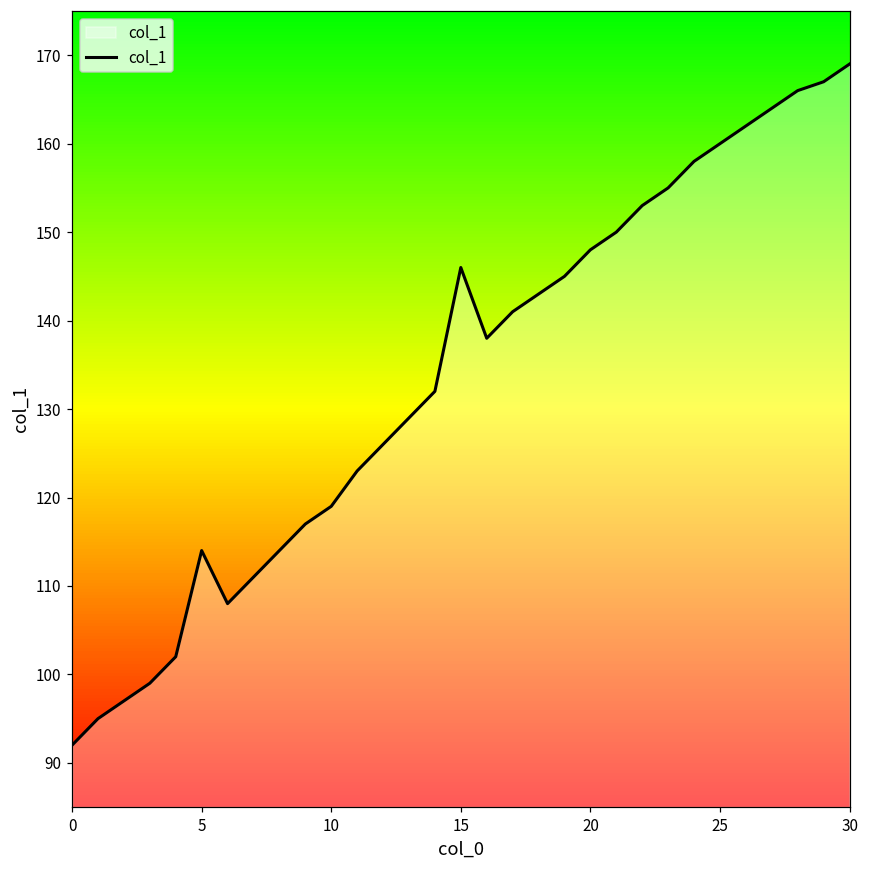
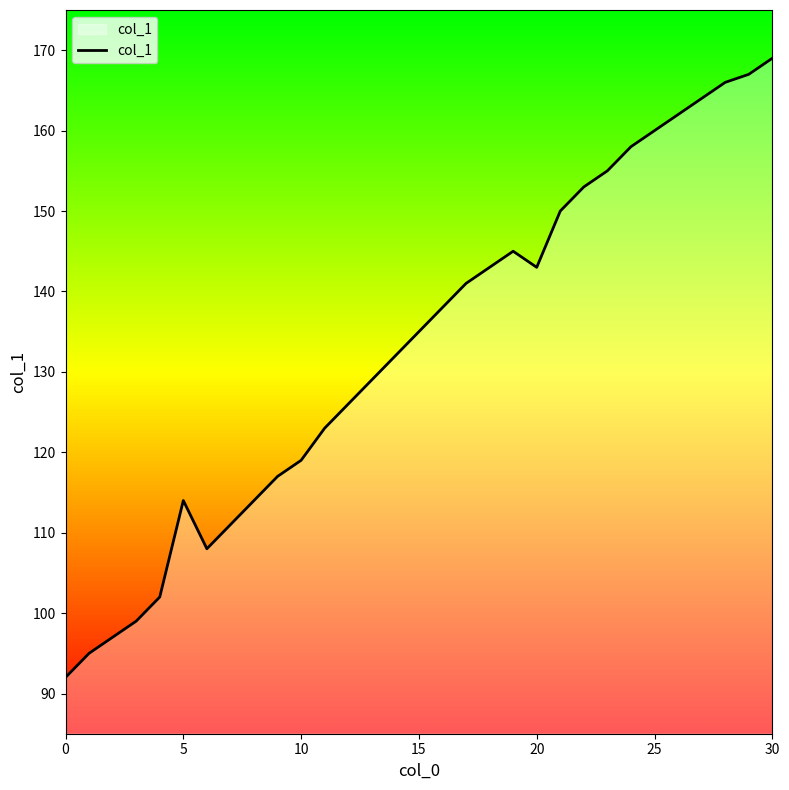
  {
    "0": 92,
    "5": 114,
    "10": 119,
-   "15": 146,
-   "20": 148,
+   "15": 135,
+   "20": 143,
    "25": 160,
    "30": 169
  }
